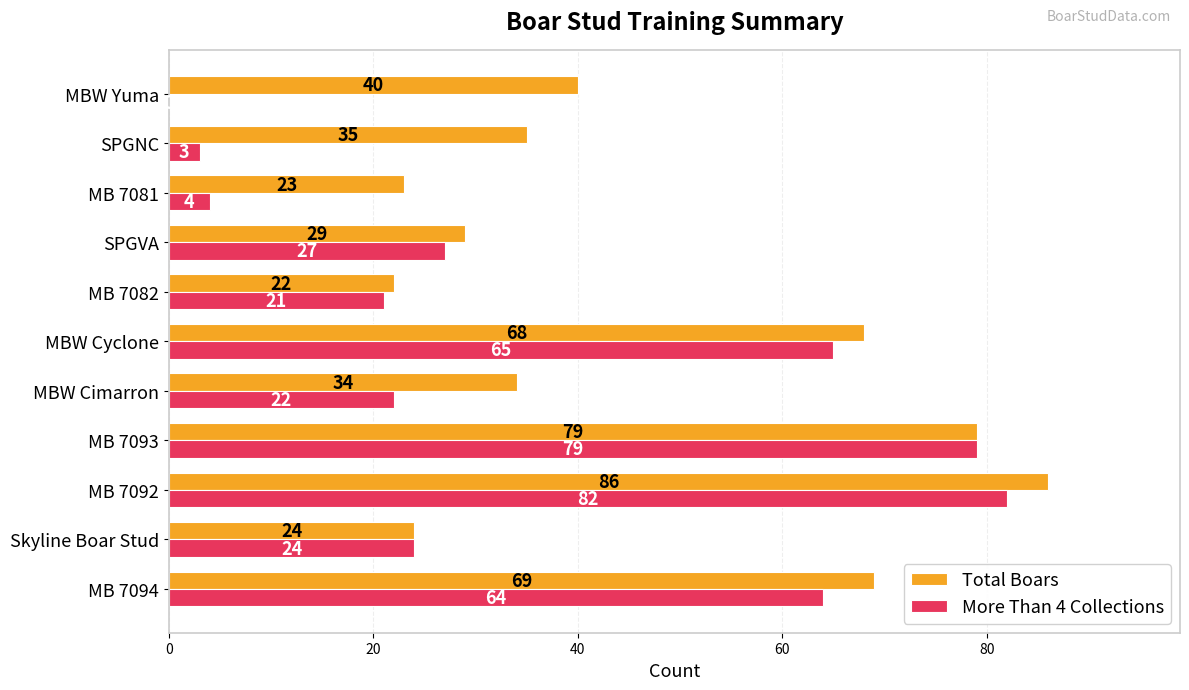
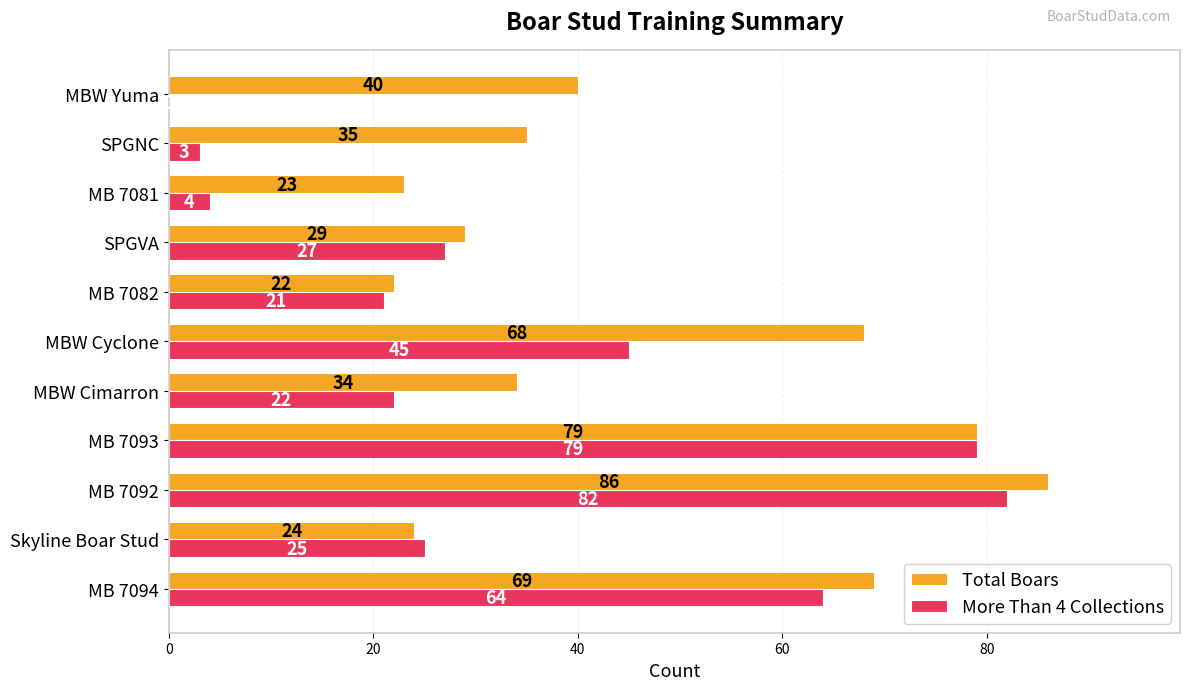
  {
    "Total Boars": {
      "MBW Yuma": 40,
      "SPGNC": 35,
      "MB 7081": 23,
      "SPGVA": 29,
      "MB 7082": 22,
      "MBW Cyclone": 68,
      "MBW Cimarron": 34,
      "MB 7093": 79,
      "MB 7092": 86,
      "Skyline Boar Stud": 24,
      "MB 7094": 69
    },
    "More Than 4 Collections": {
      "SPGNC": 3,
      "MB 7081": 4,
      "SPGVA": 27,
      "MB 7082": 21,
-     "MBW Cyclone": 65,
+     "MBW Cyclone": 45,
      "MBW Cimarron": 22,
      "MB 7093": 79,
      "MB 7092": 82,
-     "Skyline Boar Stud": 24,
+     "Skyline Boar Stud": 25,
      "MB 7094": 64
    }
  }
